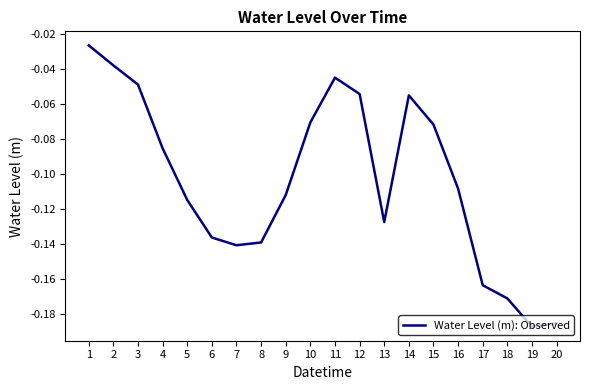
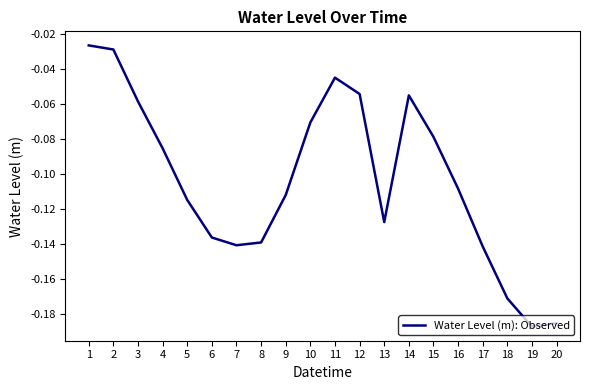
  {
    "1": -0.026,
-   "2": -0.038,
-   "3": -0.049,
+   "2": -0.029,
+   "3": -0.058,
    "4": -0.085,
    "5": -0.115,
    "6": -0.136,
    "7": -0.141,
    "8": -0.139,
    "9": -0.112,
    "10": -0.070,
    "11": -0.045,
    "12": -0.054,
    "13": -0.127,
    "14": -0.055,
-   "15": -0.072,
+   "15": -0.079,
    "16": -0.108,
-   "17": -0.164,
+   "17": -0.141,
    "18": -0.171
  }
